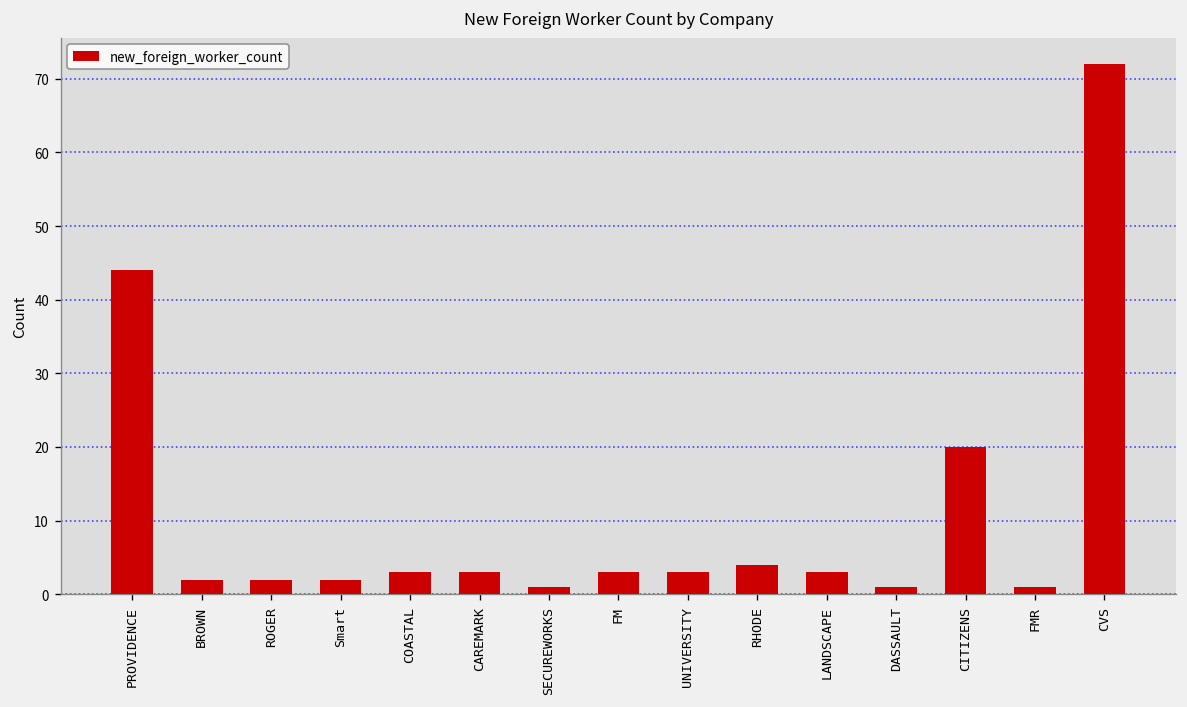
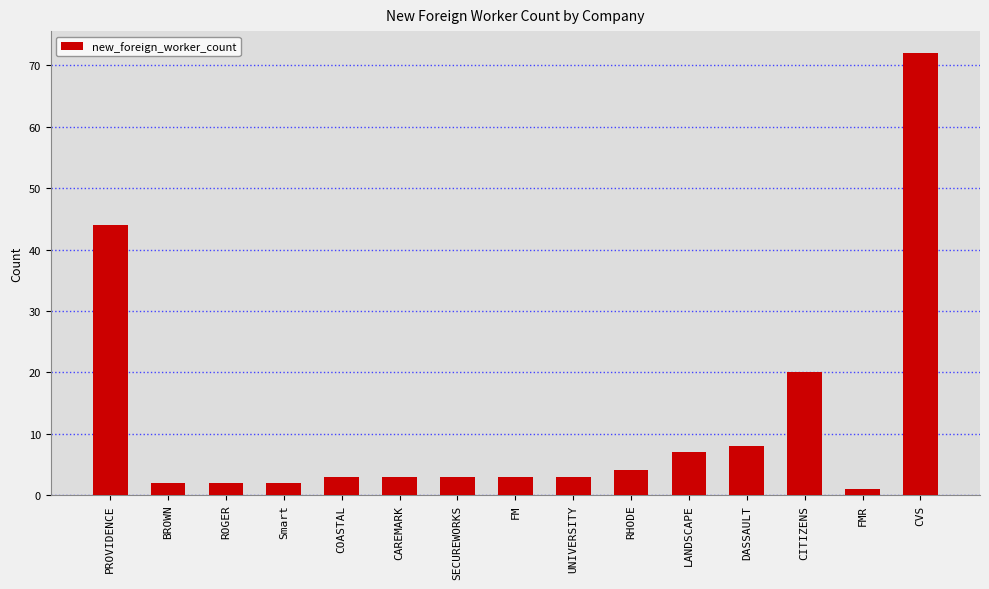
  {
    "PROVIDENCE": 44,
    "BROWN": 2,
    "ROGER": 2,
    "Smart": 2,
    "COASTAL": 3,
    "CAREMARK": 3,
-   "SECUREWORKS": 1,
+   "SECUREWORKS": 3,
    "FM": 3,
    "UNIVERSITY": 3,
    "RHODE": 4,
-   "LANDSCAPE": 3,
-   "DASSAULT": 1,
+   "LANDSCAPE": 7,
+   "DASSAULT": 8,
    "CITIZENS": 20,
    "FMR": 1,
    "CVS": 72
  }
